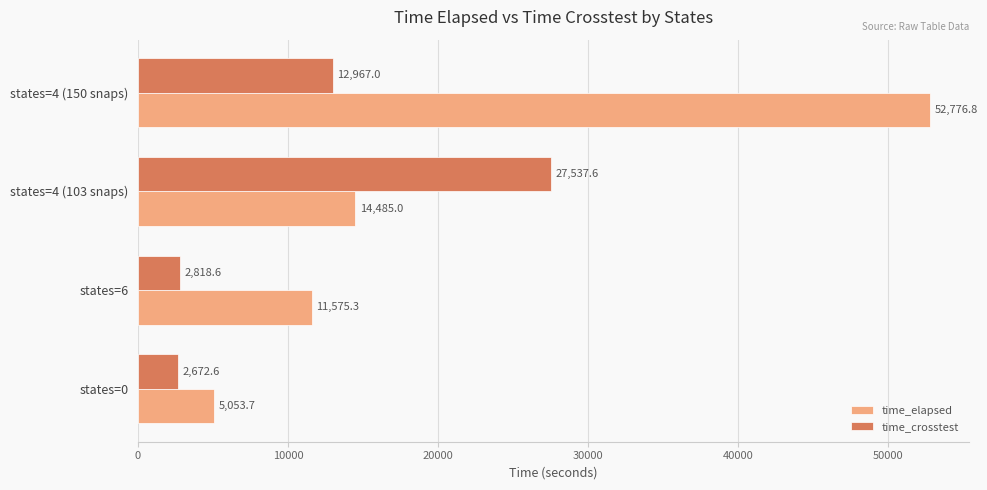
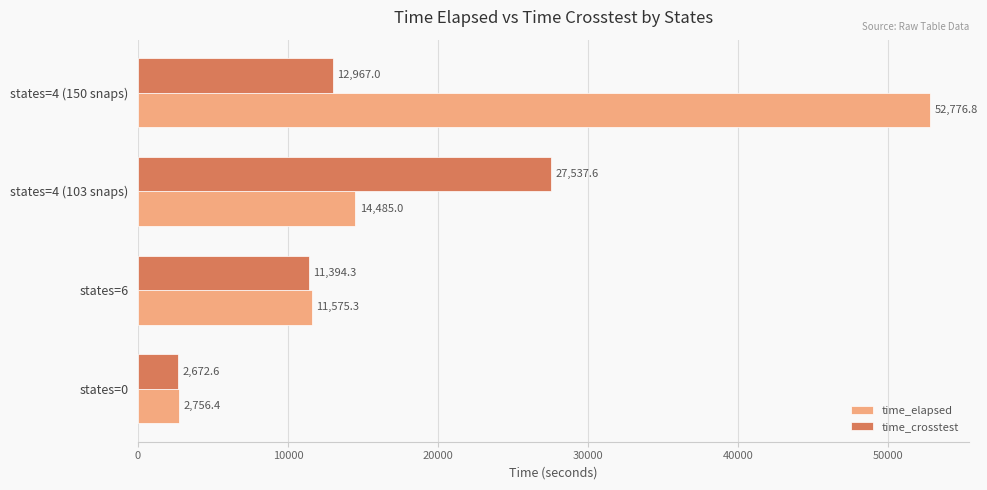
  {
    "time_elapsed": {
      "states=4 (150 snaps)": "52,776.8",
      "states=4 (103 snaps)": "14,485.0",
      "states=6": "11,575.3",
-     "states=0": "5,053.7"
+     "states=0": "2,756.4"
    },
    "time_crosstest": {
      "states=4 (150 snaps)": "12,967.0",
      "states=4 (103 snaps)": "27,537.6",
-     "states=6": "2,818.6",
+     "states=6": "11,394.3",
      "states=0": "2,672.6"
    }
  }
